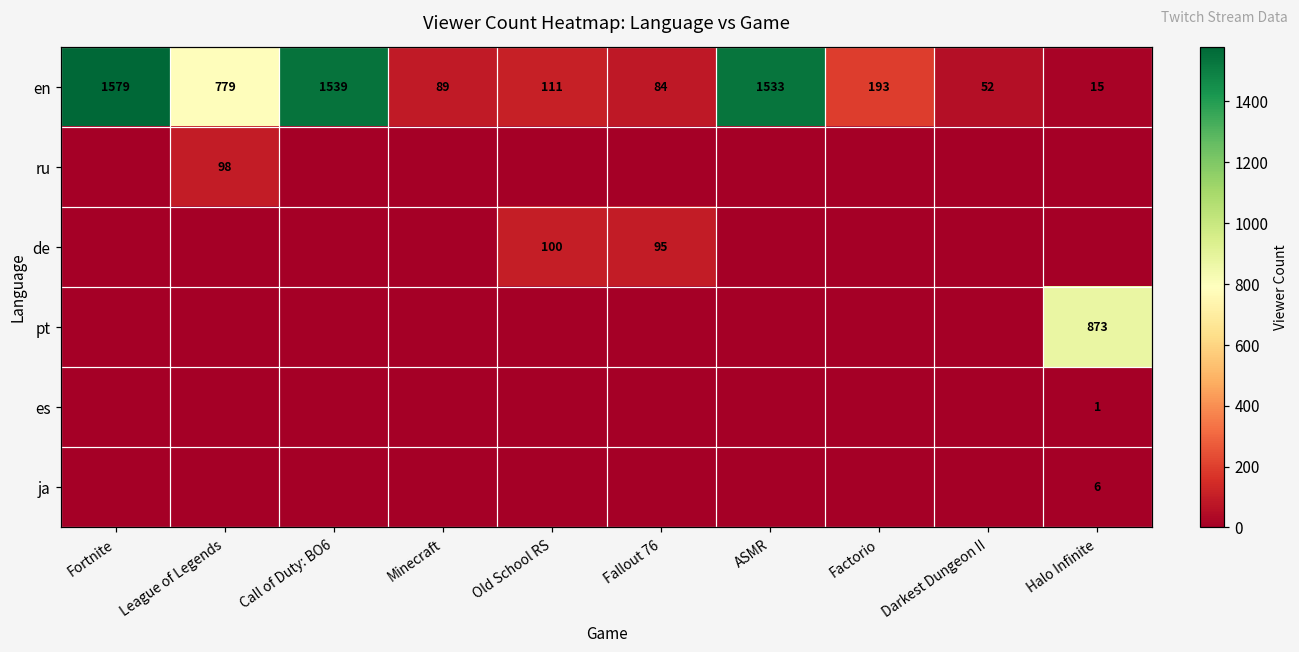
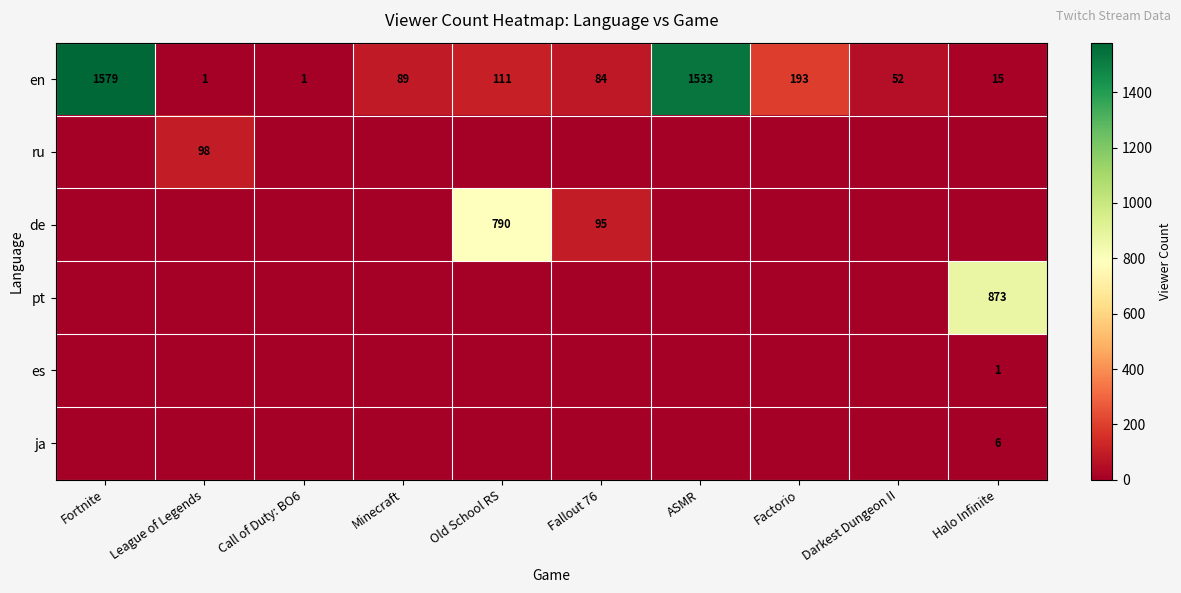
  {
    "en": {
      "Fortnite": 1579,
-     "League of Legends": 779,
-     "Call of Duty: BO6": 1539,
+     "League of Legends": 1,
+     "Call of Duty: BO6": 1,
      "Minecraft": 89,
      "Old School RS": 111,
      "Fallout 76": 84,
      "ASMR": 1533,
      "Factorio": 193,
      "Darkest Dungeon II": 52,
      "Halo Infinite": 15
    },
    "ru": {
      "League of Legends": 98
    },
    "de": {
-     "Old School RS": 100,
+     "Old School RS": 790,
      "Fallout 76": 95
    },
    "pt": {
      "Halo Infinite": 873
    },
    "es": {
      "Halo Infinite": 1
    },
    "ja": {
      "Halo Infinite": 6
    }
  }
